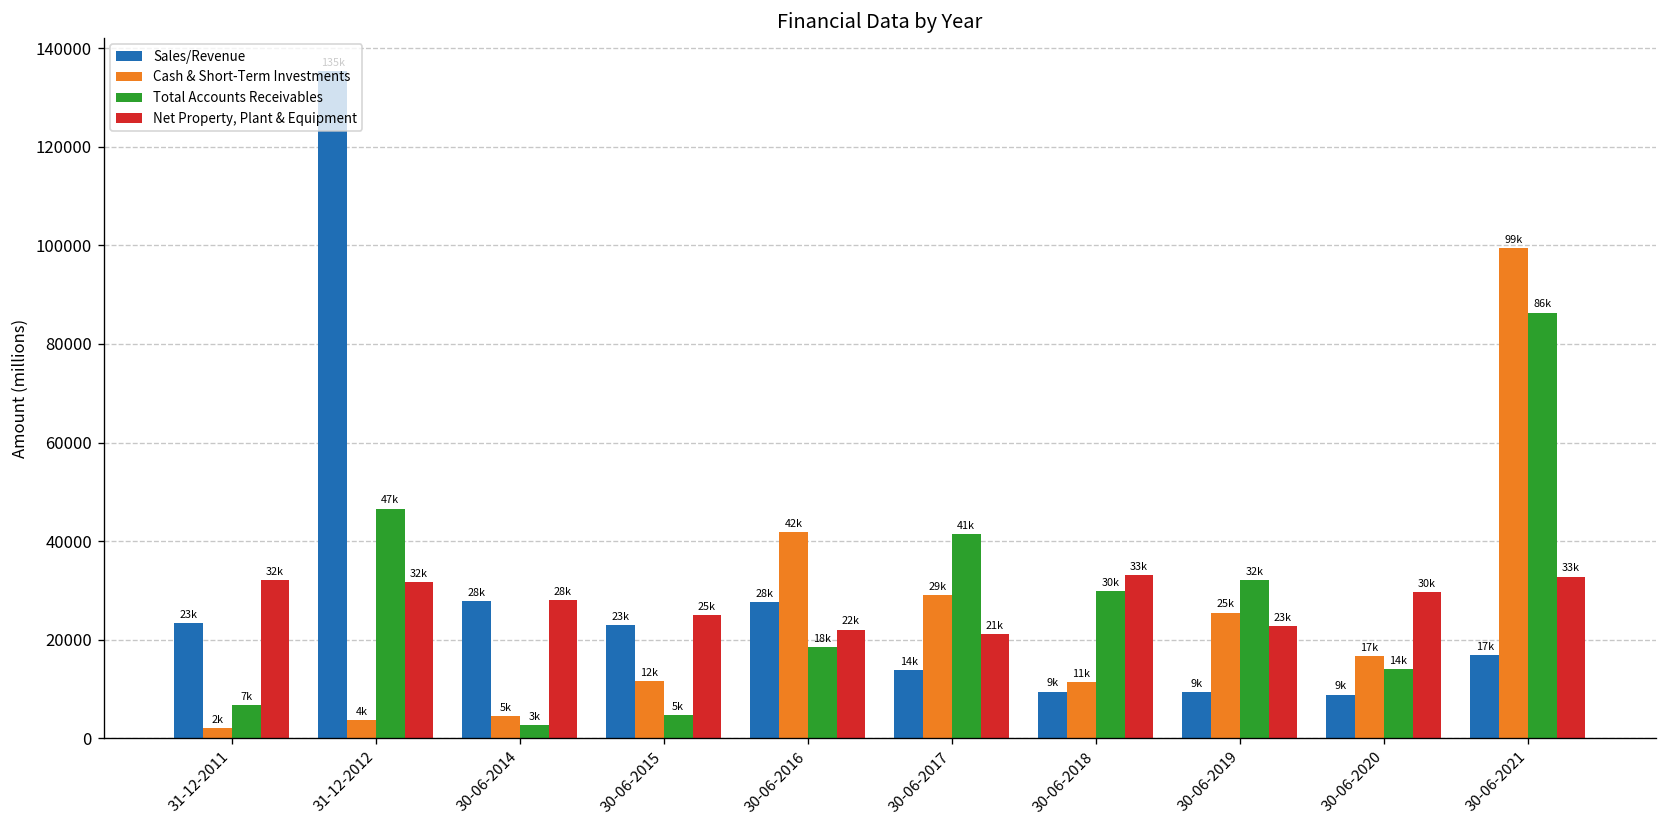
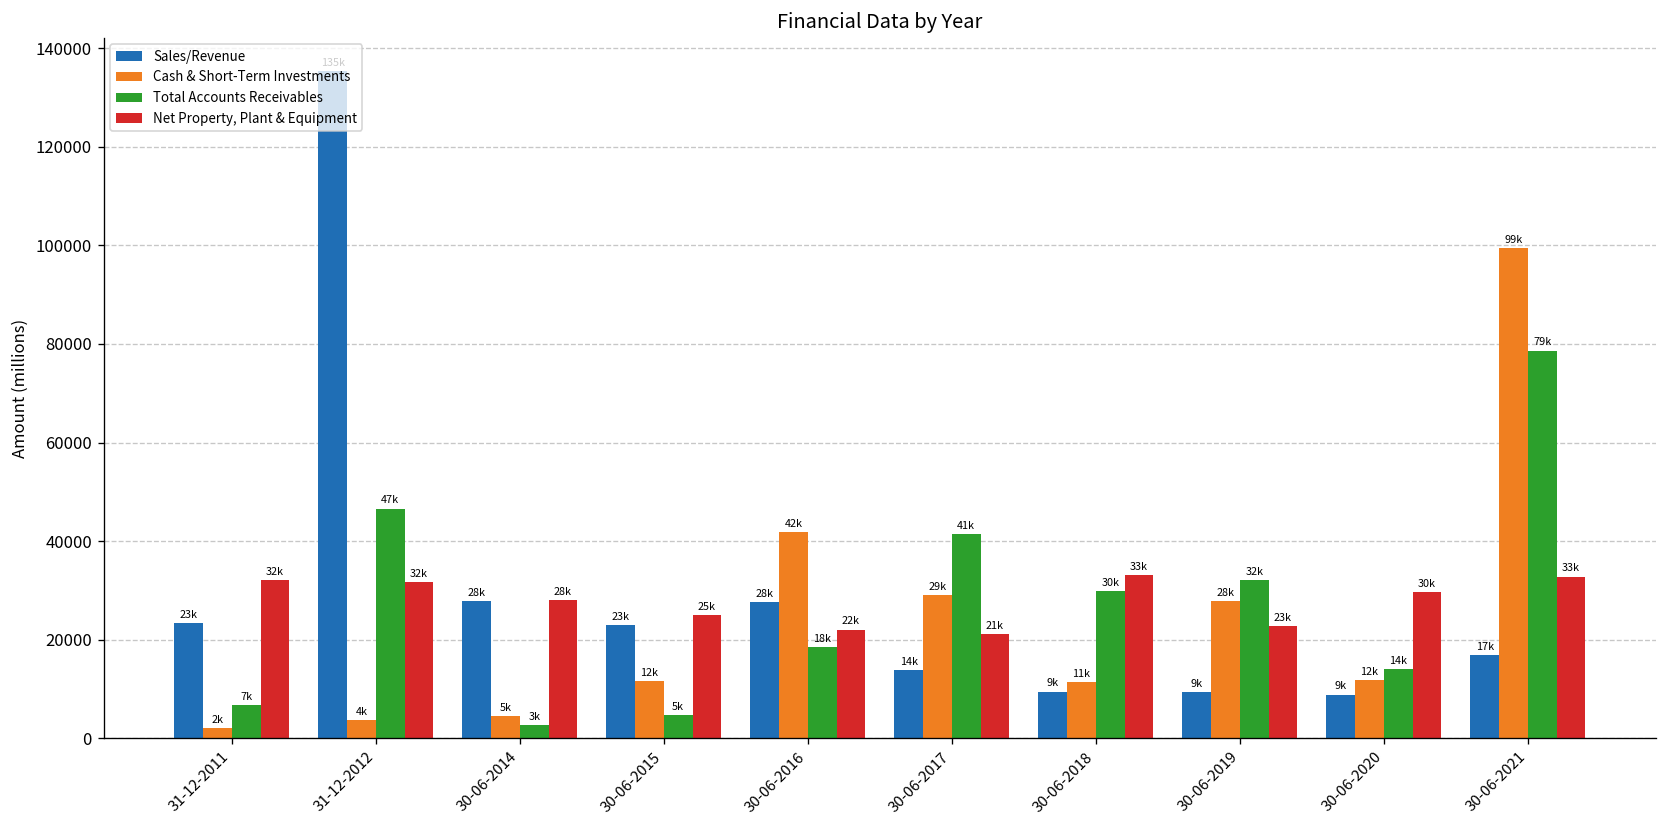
  {
    "Sales/Revenue": {
      "31-12-2011": "23k",
      "30-06-2014": "28k",
      "30-06-2015": "23k",
      "30-06-2016": "28k",
      "30-06-2017": "14k",
      "30-06-2018": "9k",
      "30-06-2019": "9k",
      "30-06-2020": "9k",
      "30-06-2021": "17k"
    },
    "Cash & Short-Term Investments": {
      "31-12-2011": "2k",
      "31-12-2012": "4k",
      "30-06-2014": "5k",
      "30-06-2015": "12k",
      "30-06-2016": "42k",
      "30-06-2017": "29k",
      "30-06-2018": "11k",
-     "30-06-2019": "25k",
-     "30-06-2020": "17k",
+     "30-06-2019": "28k",
+     "30-06-2020": "12k",
      "30-06-2021": "99k"
    },
    "Total Accounts Receivables": {
      "31-12-2011": "7k",
      "31-12-2012": "47k",
      "30-06-2014": "3k",
      "30-06-2015": "5k",
      "30-06-2016": "18k",
      "30-06-2017": "41k",
      "30-06-2018": "30k",
      "30-06-2019": "32k",
      "30-06-2020": "14k",
-     "30-06-2021": "86k"
+     "30-06-2021": "79k"
    },
    "Net Property, Plant & Equipment": {
      "31-12-2011": "32k",
      "31-12-2012": "32k",
      "30-06-2014": "28k",
      "30-06-2015": "25k",
      "30-06-2016": "22k",
      "30-06-2017": "21k",
      "30-06-2018": "33k",
      "30-06-2019": "23k",
      "30-06-2020": "30k",
      "30-06-2021": "33k"
    }
  }
